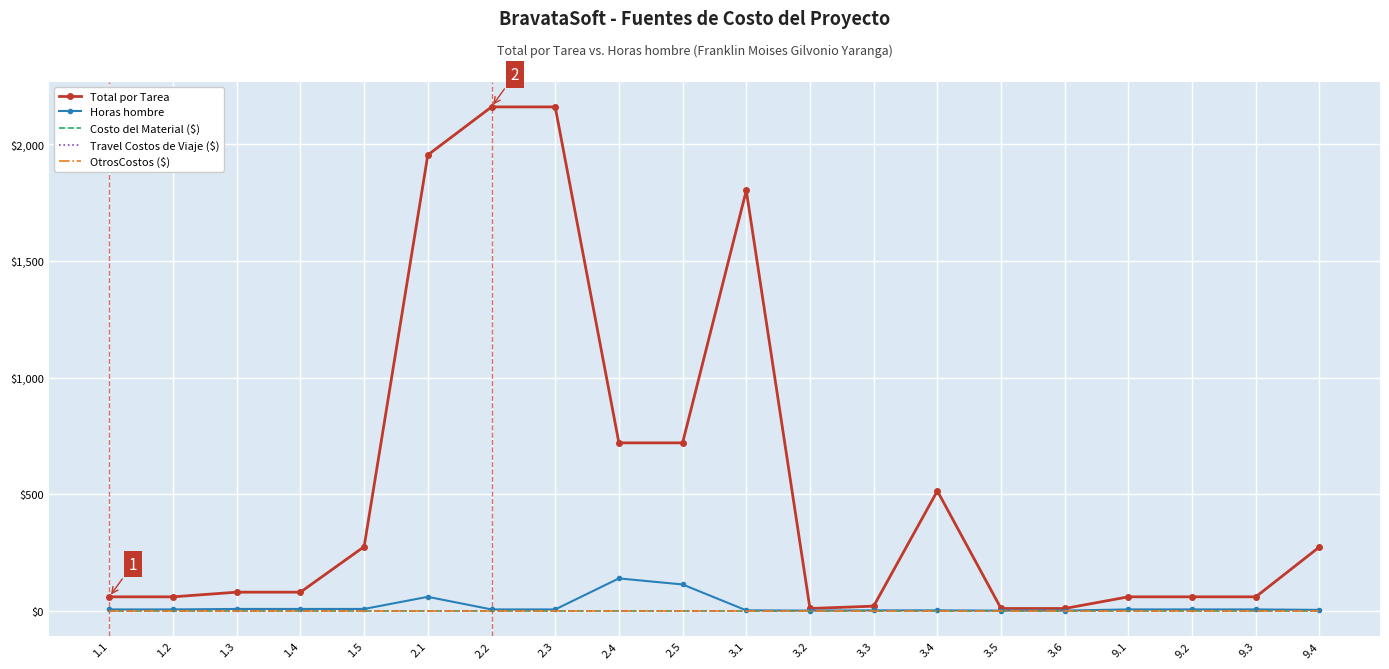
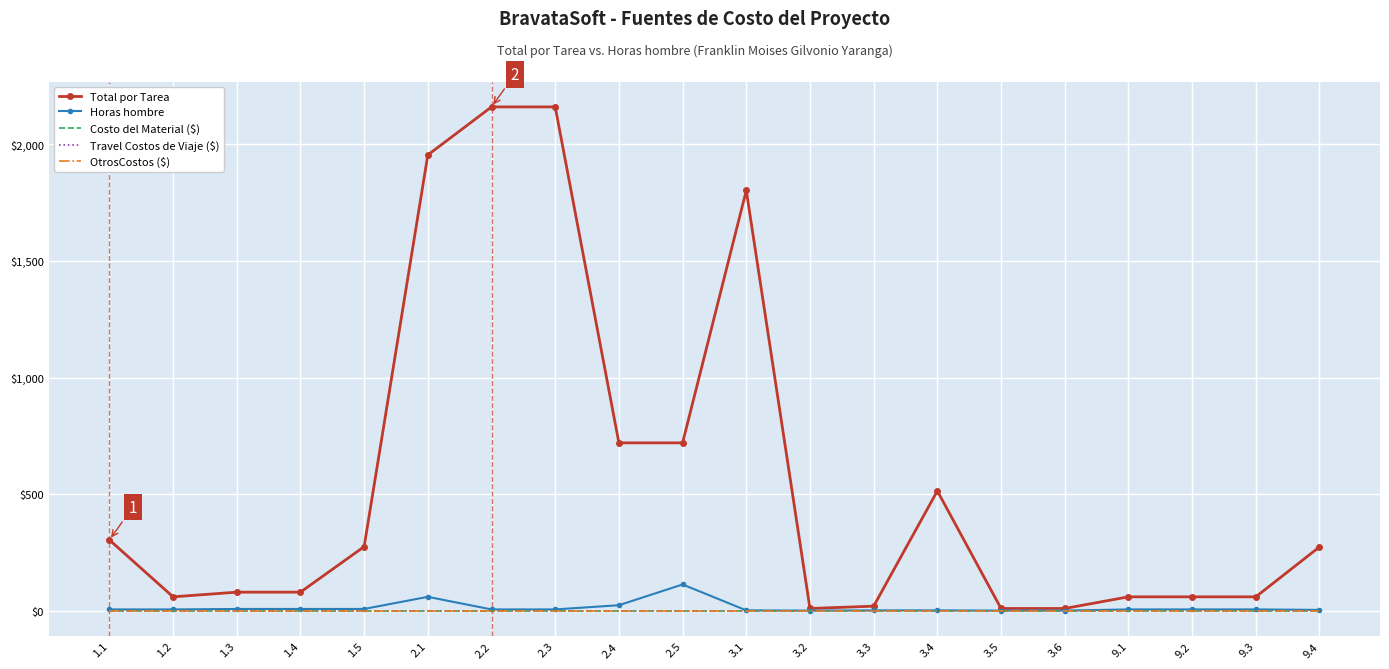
  {
    "Total por Tarea": {
-     "1.1": "$60",
+     "1.1": "$300",
      "1.2": "$60",
      "1.3": "$80",
      "1.4": "$80",
      "1.5": "$280",
      "2.1": "$1,950",
      "2.2": "$2,160",
      "2.3": "$2,160",
      "2.4": "$720",
      "2.5": "$720",
      "3.1": "$1,800",
      "3.3": "$20",
      "3.4": "$510",
      "9.1": "$60",
      "9.2": "$60",
      "9.3": "$60",
      "9.4": "$270"
    },
    "Horas hombre": {
      "2.1": "$60",
-     "2.4": "$140",
+     "2.4": "$20",
      "2.5": "$110"
    },
    "OtrosCostos ($)": {
      "2.1": "$0",
      "2.4": "$0",
      "2.5": "$0"
    }
  }
